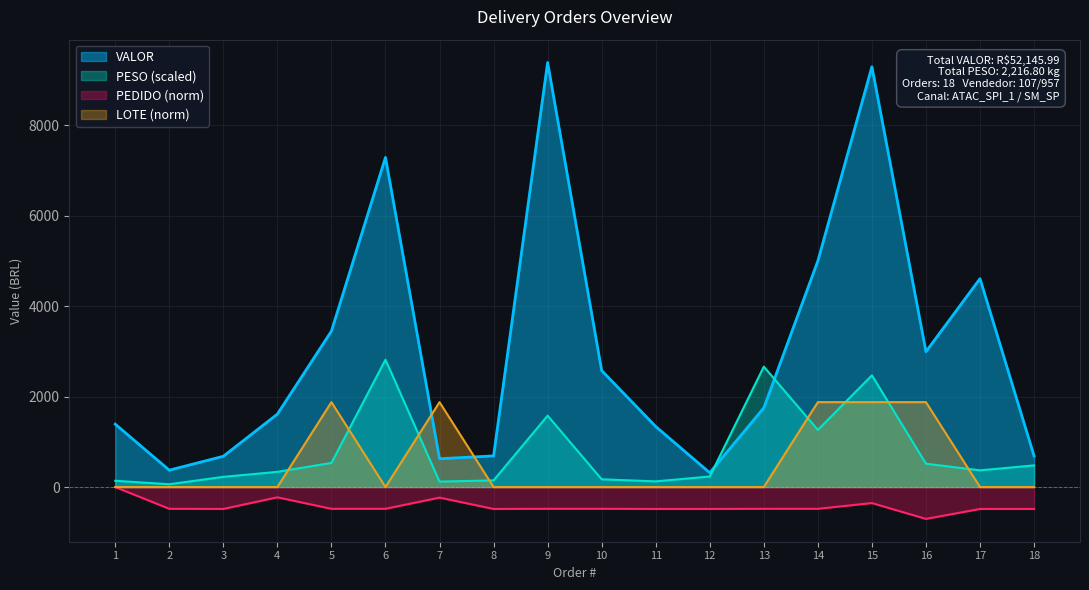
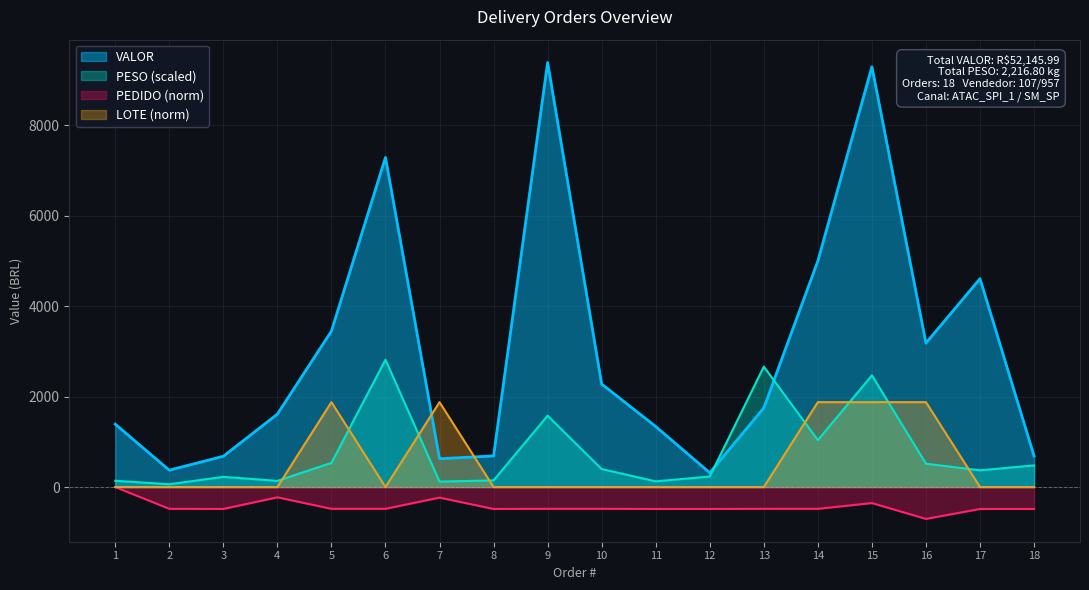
  {
    "VALOR": {
      "1": 1400,
      "2": 400,
      "3": 700,
      "4": 1600,
      "5": 3400,
      "6": 7300,
      "7": 600,
      "8": 700,
      "9": 9400,
-     "10": 2600,
+     "10": 2300,
      "11": 1300,
      "12": 300,
      "13": 1800,
      "14": 5000,
      "15": 9300,
-     "16": 3000,
+     "16": 3200,
      "17": 4600,
      "18": 700
    },
    "PESO (scaled)": {
      "1": 100,
      "2": 100,
      "3": 200,
-     "4": 300,
+     "4": 100,
      "5": 500,
      "6": 2800,
      "7": 100,
      "8": 100,
      "9": 1600,
-     "10": 200,
+     "10": 400,
      "11": 100,
      "12": 200,
      "13": 2700,
-     "14": 1300,
+     "14": 1000,
      "15": 2500,
      "16": 500,
      "17": 400,
      "18": 500
    },
    "LOTE (norm)": {
      "5": 1900,
      "7": 1900,
      "14": 1900,
      "15": 1900,
      "16": 1900
    }
  }
